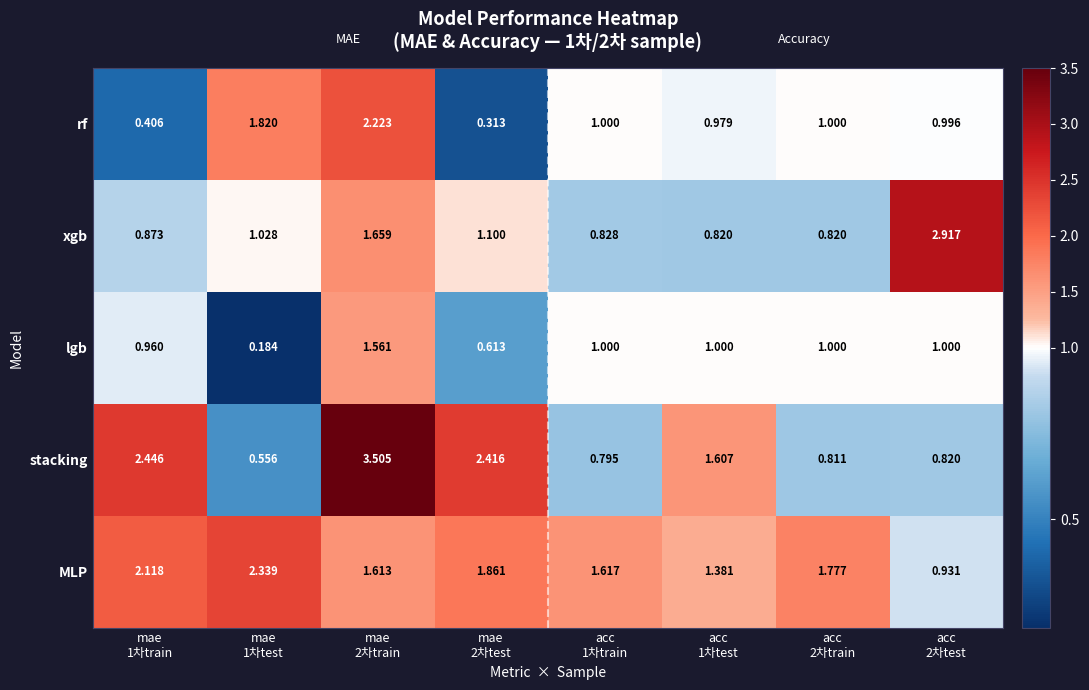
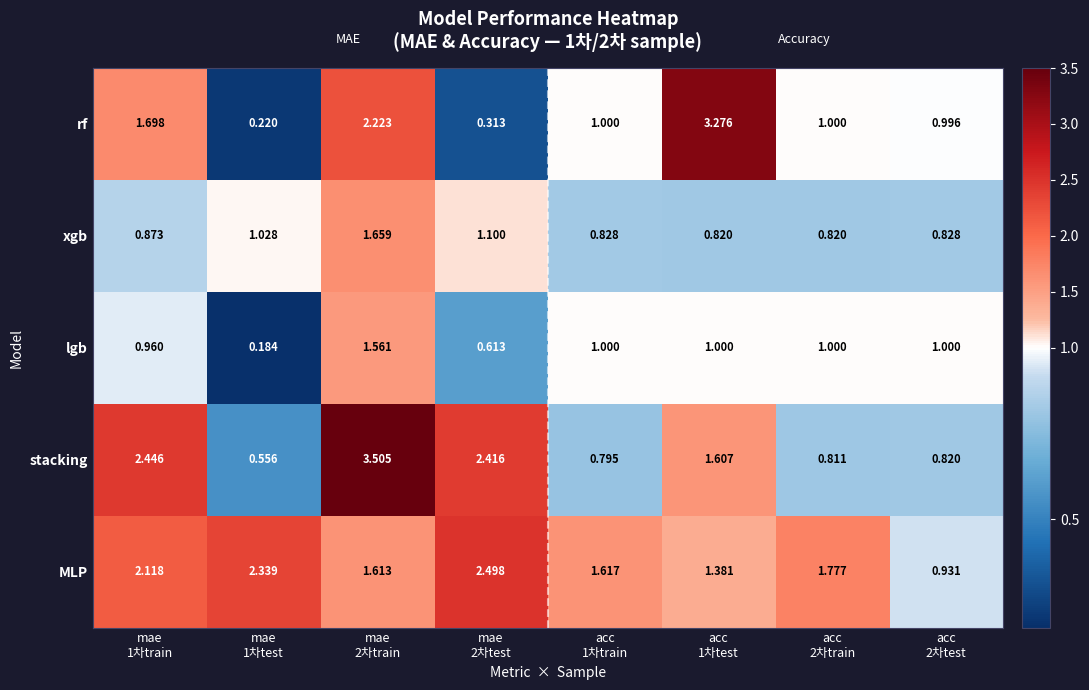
  {
    "rf": {
-     "mae 1차train": 0.406,
-     "mae 1차test": 1.820,
+     "mae 1차train": 1.698,
+     "mae 1차test": 0.220,
      "mae 2차train": 2.223,
      "mae 2차test": 0.313,
      "acc 1차train": 1.000,
-     "acc 1차test": 0.979,
+     "acc 1차test": 3.276,
      "acc 2차train": 1.000,
      "acc 2차test": 0.996
    },
    "xgb": {
      "mae 1차train": 0.873,
      "mae 1차test": 1.028,
      "mae 2차train": 1.659,
      "mae 2차test": 1.100,
      "acc 1차train": 0.828,
      "acc 1차test": 0.820,
      "acc 2차train": 0.820,
-     "acc 2차test": 2.917
+     "acc 2차test": 0.828
    },
    "lgb": {
      "mae 1차train": 0.960,
      "mae 1차test": 0.184,
      "mae 2차train": 1.561,
      "mae 2차test": 0.613,
      "acc 1차train": 1.000,
      "acc 1차test": 1.000,
      "acc 2차train": 1.000,
      "acc 2차test": 1.000
    },
    "stacking": {
      "mae 1차train": 2.446,
      "mae 1차test": 0.556,
      "mae 2차train": 3.505,
      "mae 2차test": 2.416,
      "acc 1차train": 0.795,
      "acc 1차test": 1.607,
      "acc 2차train": 0.811,
      "acc 2차test": 0.820
    },
    "MLP": {
      "mae 1차train": 2.118,
      "mae 1차test": 2.339,
      "mae 2차train": 1.613,
-     "mae 2차test": 1.861,
+     "mae 2차test": 2.498,
      "acc 1차train": 1.617,
      "acc 1차test": 1.381,
      "acc 2차train": 1.777,
      "acc 2차test": 0.931
    }
  }
